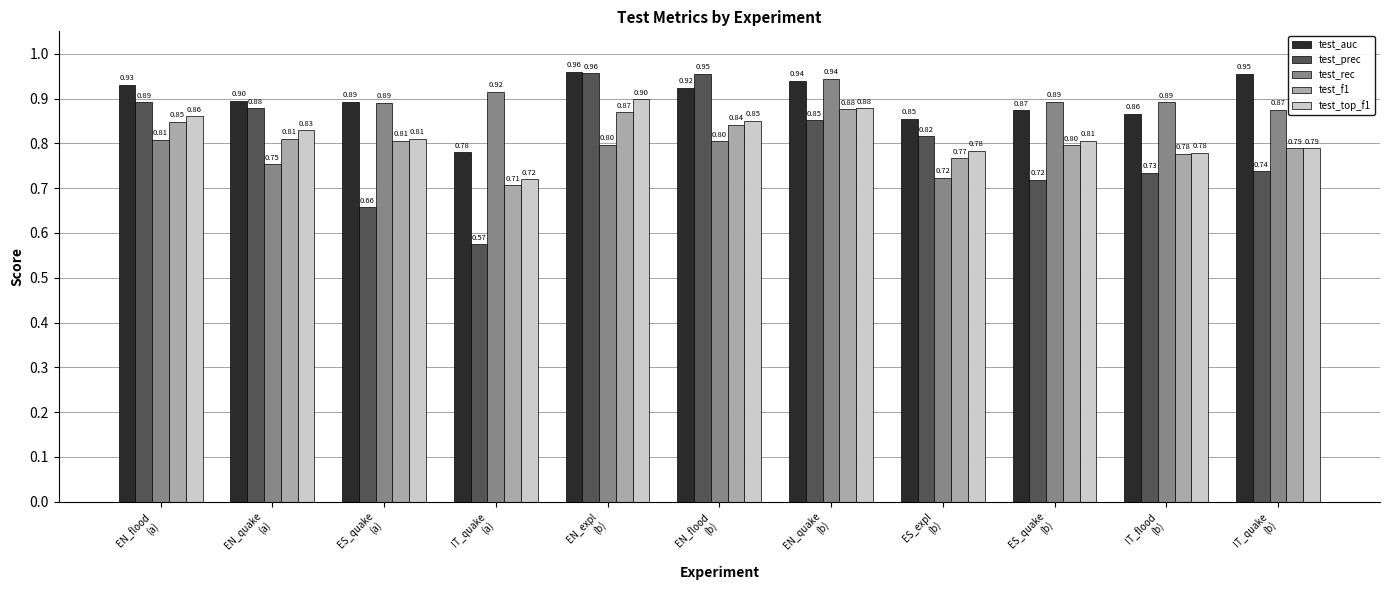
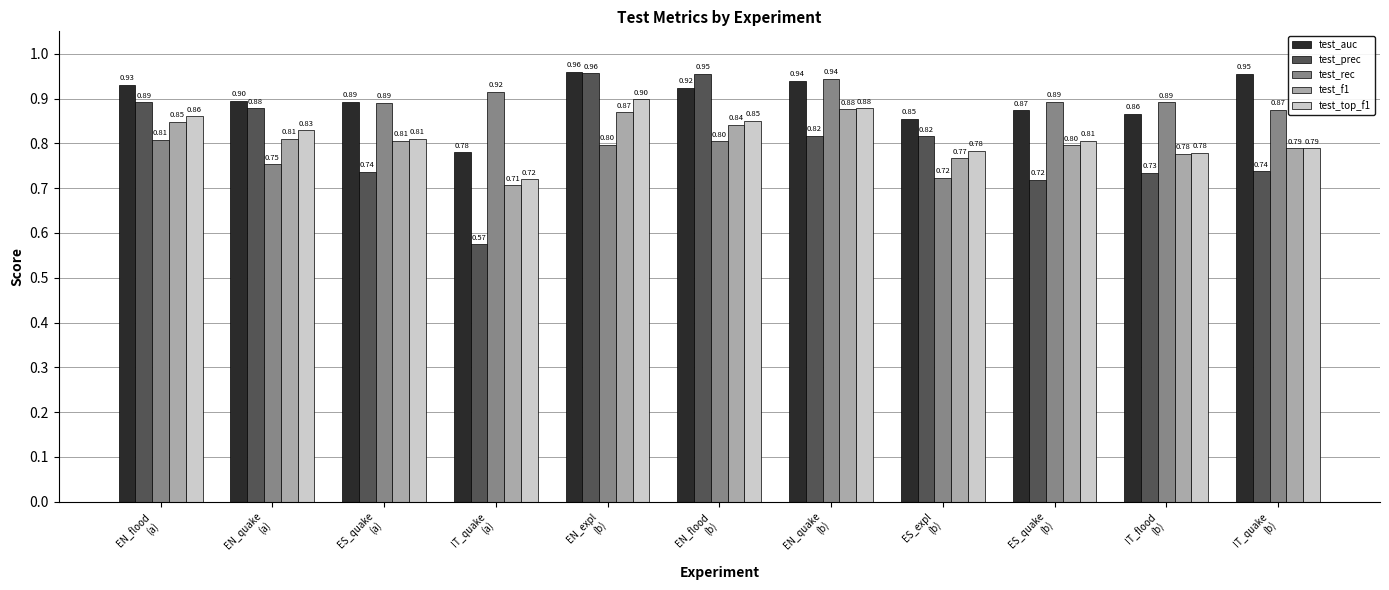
  {
    "test_auc": {
      "EN_flood (a)": 0.93,
      "EN_quake (a)": 0.90,
      "ES_quake (a)": 0.89,
      "IT_quake (a)": 0.78,
      "EN_expl (b)": 0.96,
      "EN_flood (b)": 0.92,
      "EN_quake (b)": 0.94,
      "ES_expl (b)": 0.85,
      "ES_quake (b)": 0.87,
      "IT_flood (b)": 0.86,
      "IT_quake (b)": 0.95
    },
    "test_prec": {
      "EN_flood (a)": 0.89,
      "EN_quake (a)": 0.88,
-     "ES_quake (a)": 0.66,
+     "ES_quake (a)": 0.74,
      "IT_quake (a)": 0.57,
      "EN_expl (b)": 0.96,
      "EN_flood (b)": 0.95,
-     "EN_quake (b)": 0.85,
+     "EN_quake (b)": 0.82,
      "ES_expl (b)": 0.82,
      "ES_quake (b)": 0.72,
      "IT_flood (b)": 0.73,
      "IT_quake (b)": 0.74
    }
  }
